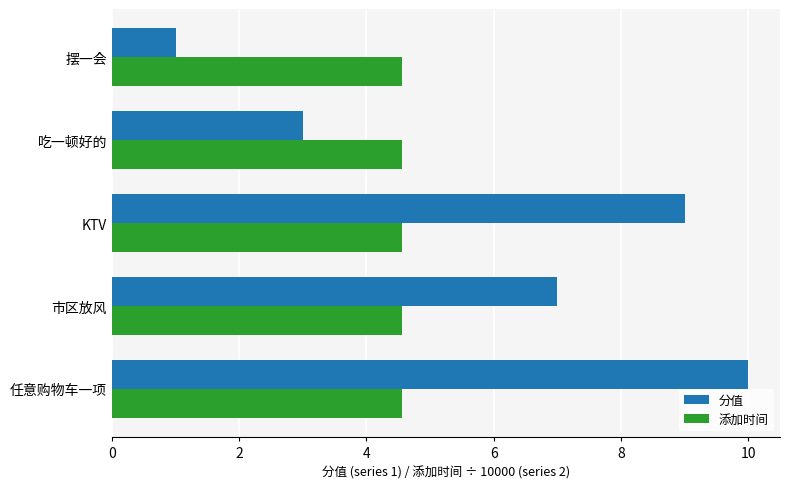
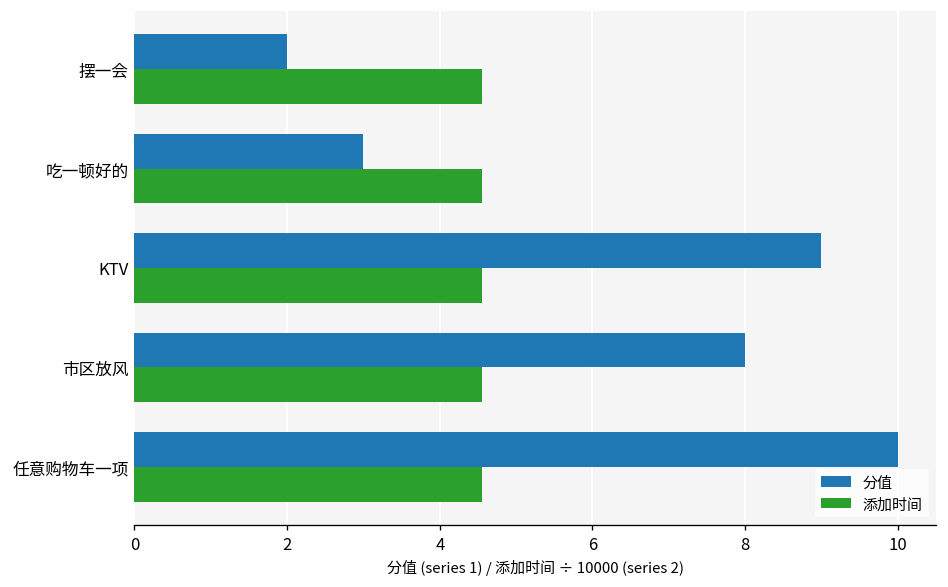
  {
    "分值": {
-     "摆一会": 1,
+     "摆一会": 2,
      "吃一顿好的": 3,
      "KTV": 9,
-     "市区放风": 7,
+     "市区放风": 8,
      "任意购物车一项": 10
    },
    "添加时间": {
      "摆一会": 4.6,
      "吃一顿好的": 4.6,
      "KTV": 4.6,
      "市区放风": 4.6,
      "任意购物车一项": 4.6
    }
  }
